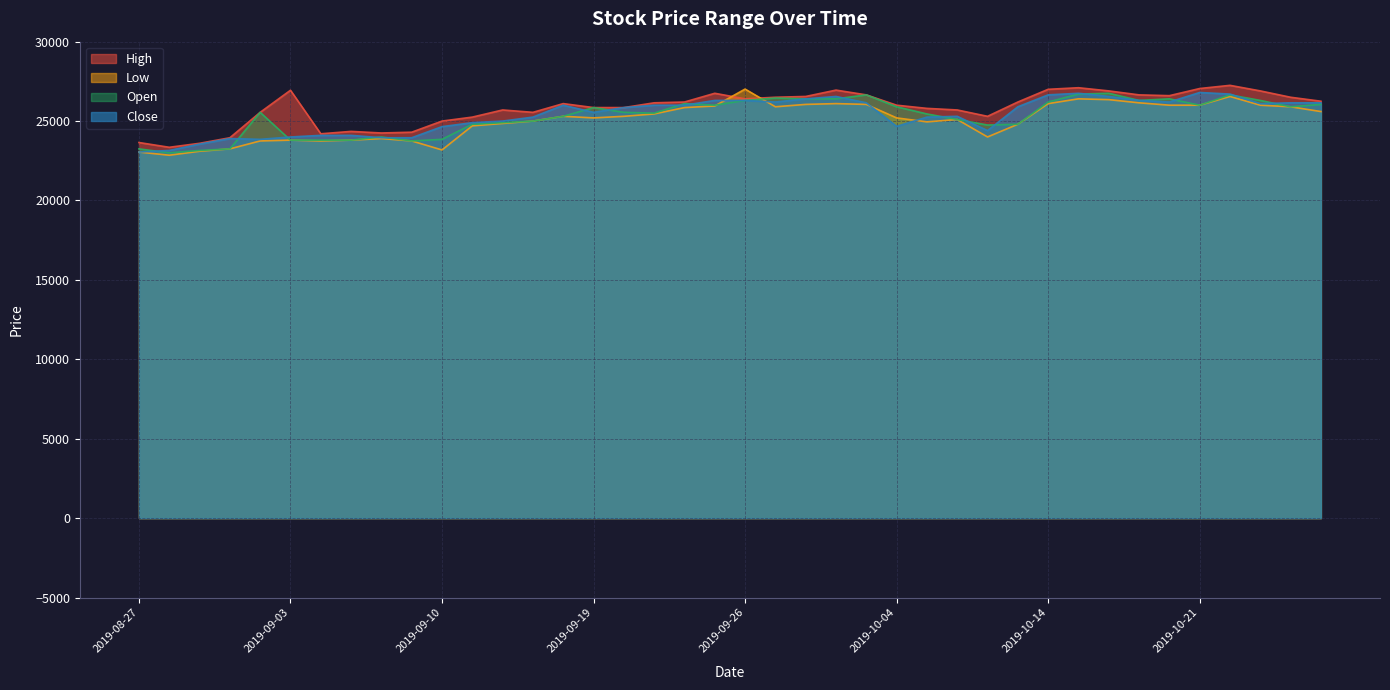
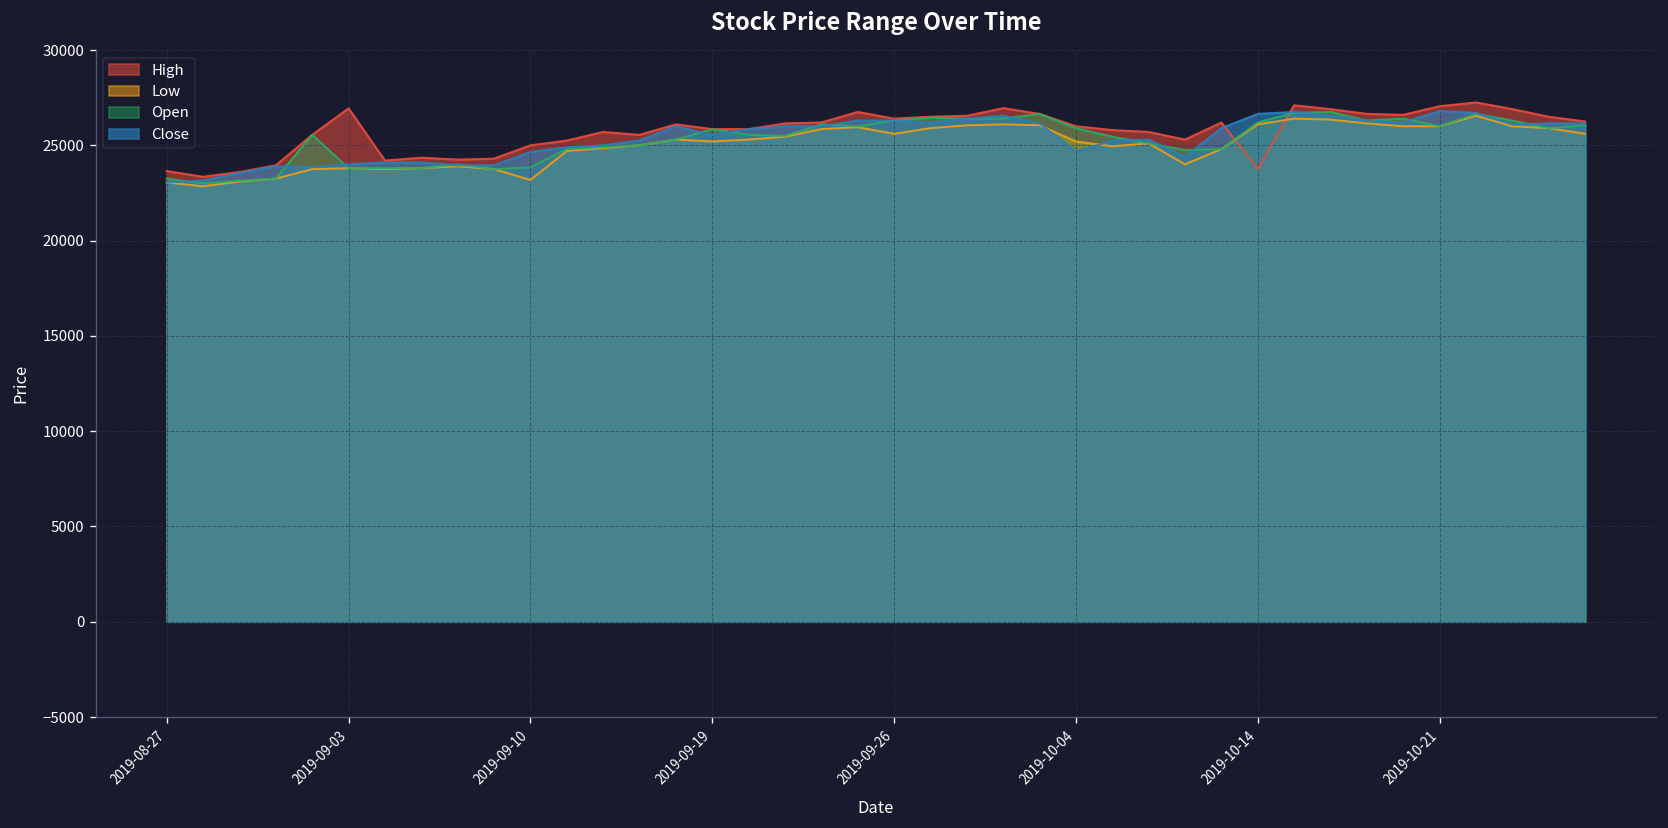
  {
    "High": {
      "2019-08-27": 23700,
      "2019-09-03": 26900,
      "2019-09-10": 25000,
-     "2019-10-14": 27000,
+     "2019-10-14": 23800,
      "2019-10-21": 27100
    },
    "Low": {
      "2019-09-10": 23200,
      "2019-09-19": 25200,
-     "2019-09-26": 27000,
+     "2019-09-26": 25600,
      "2019-10-04": 25200
    },
    "Open": {
      "2019-08-27": 23300,
      "2019-09-10": 23900
    },
    "Close": {
      "2019-09-03": 24000,
      "2019-09-10": 24700,
      "2019-09-19": 25600,
      "2019-10-04": 24700,
      "2019-10-14": 26700,
      "2019-10-21": 26800
    }
  }
